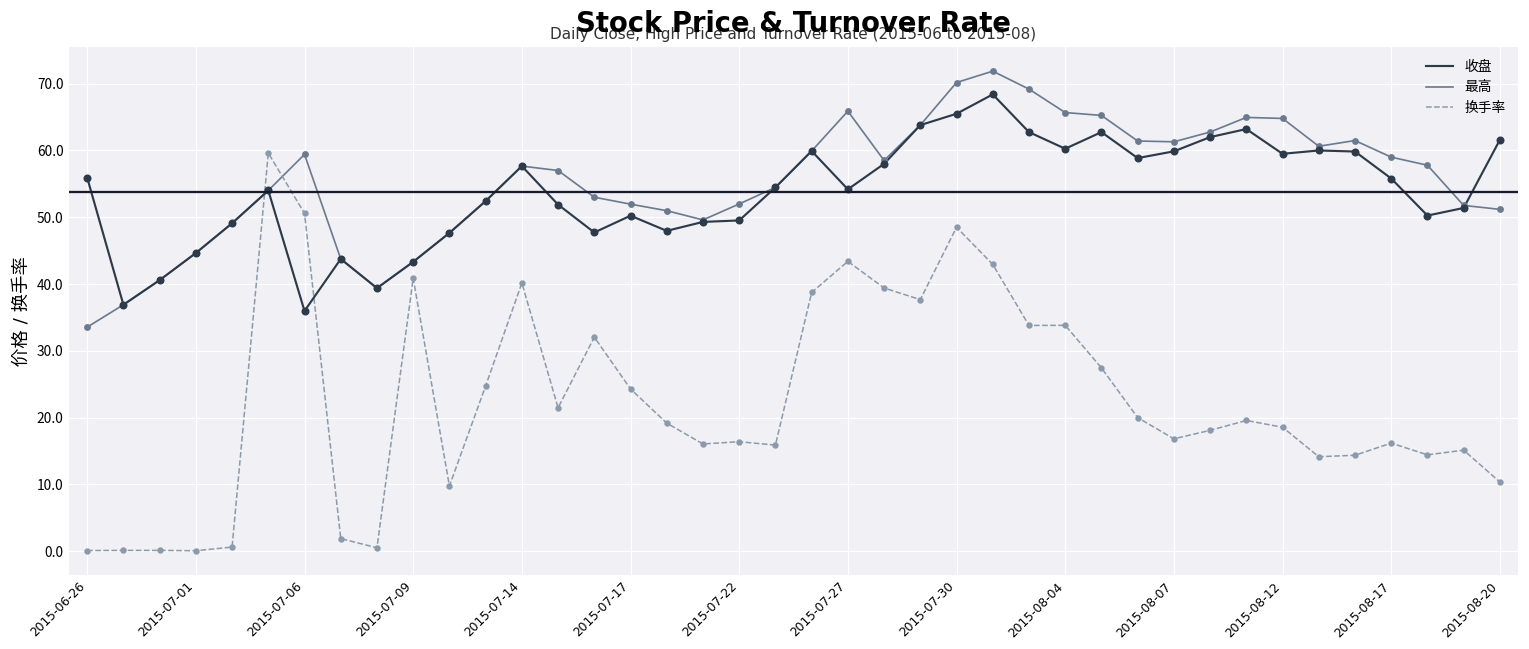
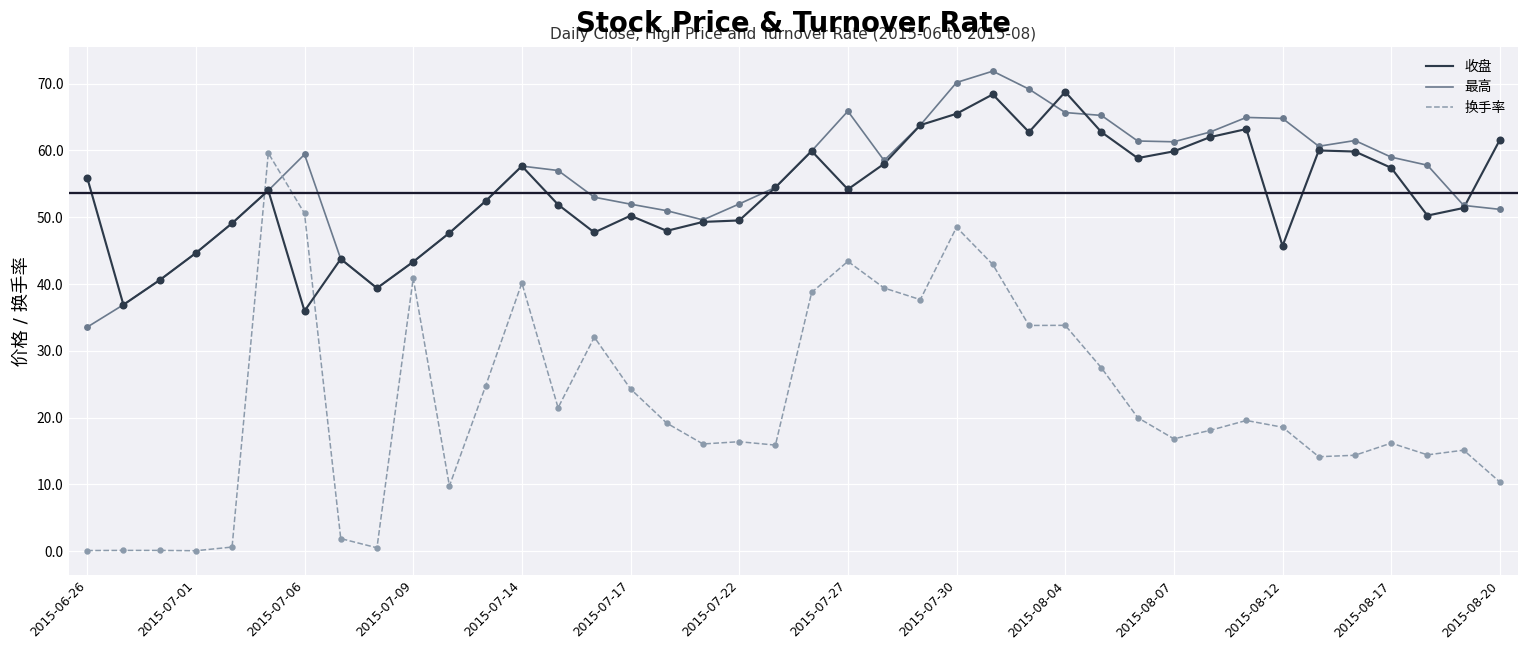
  {
    "收盘": {
      "2015-06-26": 56,
      "2015-07-06": 36,
      "2015-07-17": 50,
      "2015-07-22": 50,
      "2015-07-27": 54,
      "2015-07-30": 66,
-     "2015-08-04": 60,
+     "2015-08-04": 69,
      "2015-08-07": 60,
-     "2015-08-12": 60,
-     "2015-08-17": 56,
+     "2015-08-12": 46,
+     "2015-08-17": 57,
      "2015-08-20": 62
    }
  }
